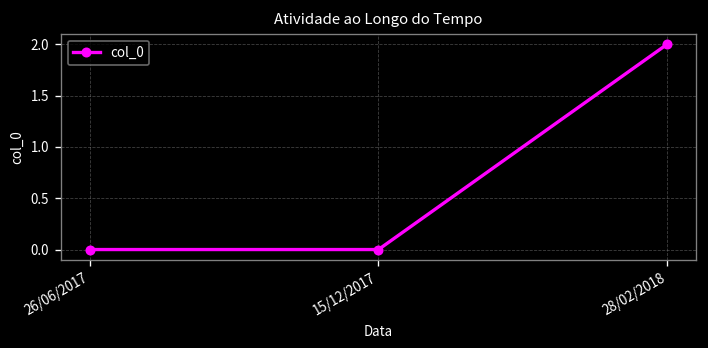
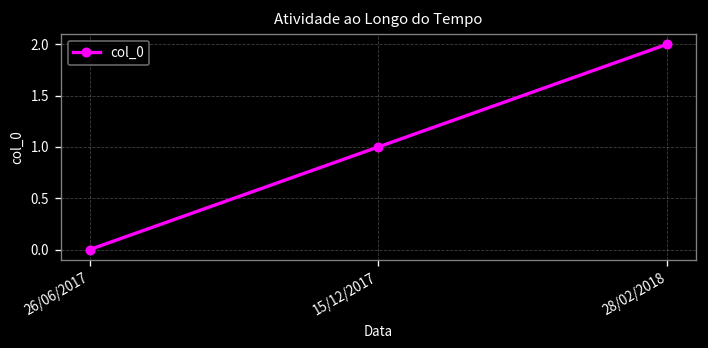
  {
    "26/06/2017": 0,
-   "15/12/2017": 0,
+   "15/12/2017": 1,
    "28/02/2018": 2
  }
